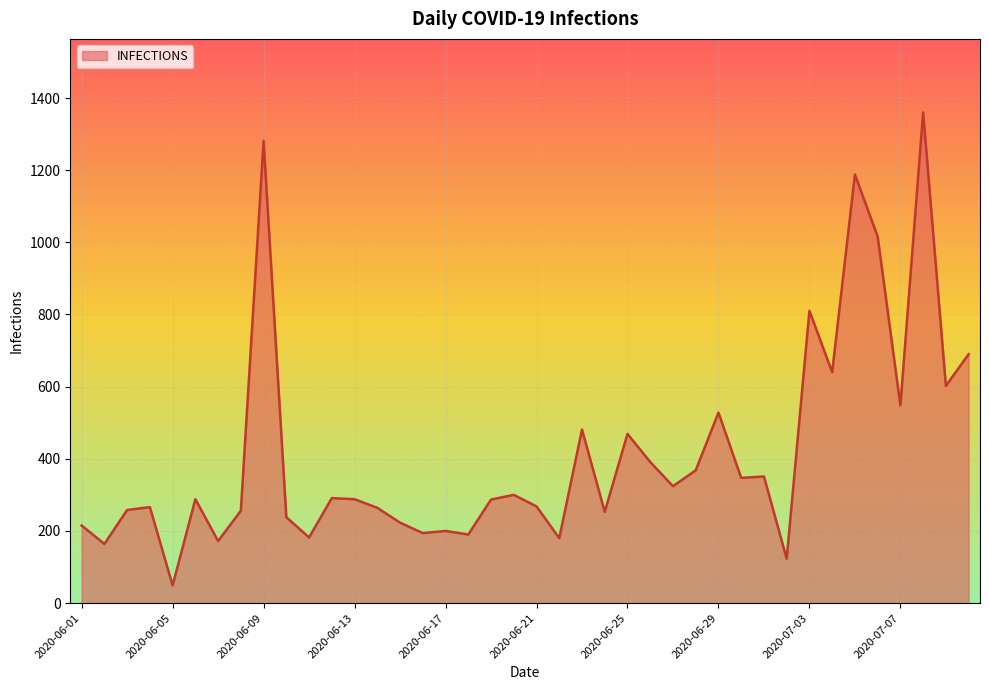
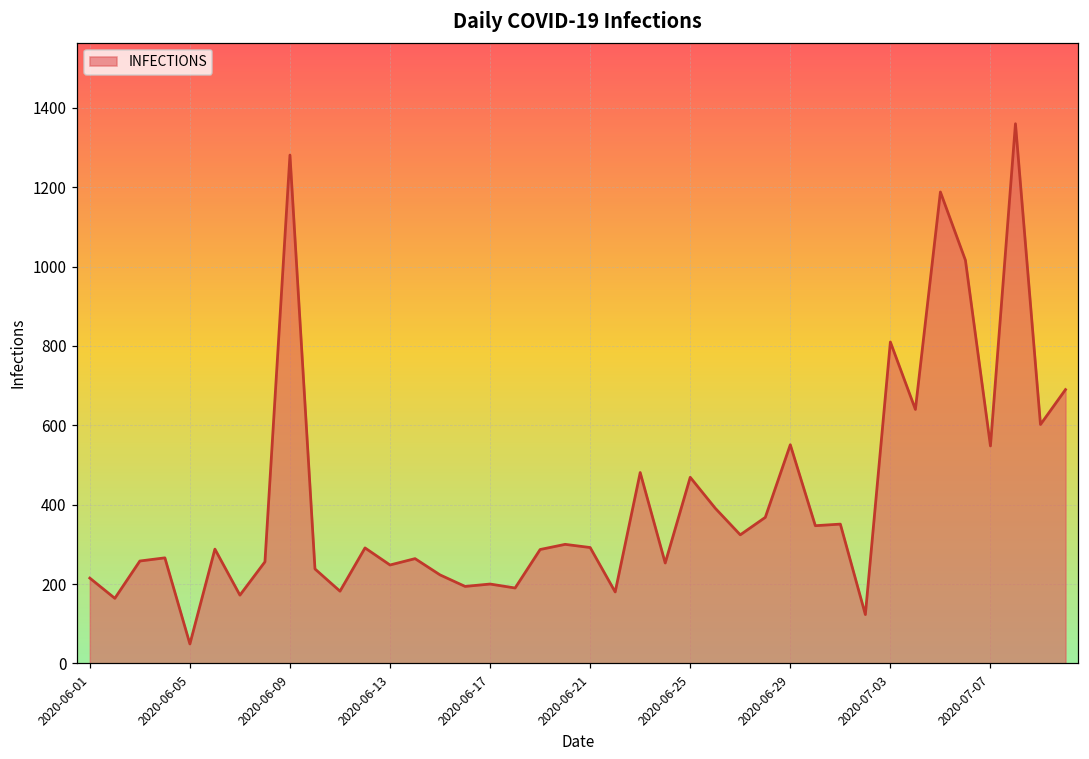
  {
    "2020-06-01": 220,
    "2020-06-05": 50,
    "2020-06-09": 1280,
-   "2020-06-13": 290,
+   "2020-06-13": 250,
    "2020-06-17": 200,
-   "2020-06-21": 270,
+   "2020-06-21": 290,
    "2020-06-25": 470,
-   "2020-06-29": 530,
+   "2020-06-29": 550,
    "2020-07-03": 810,
    "2020-07-07": 550
  }
